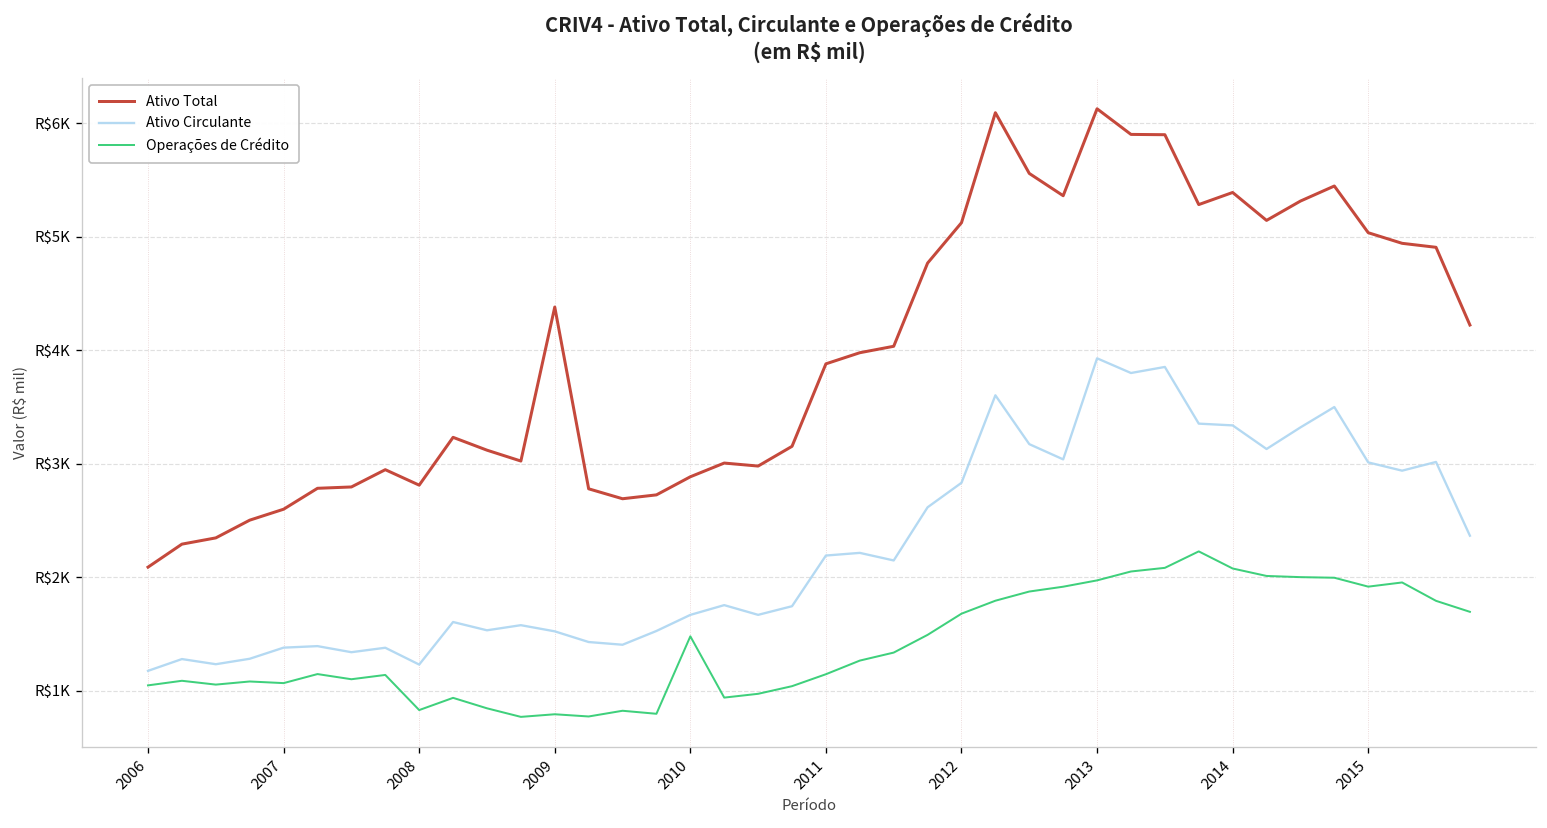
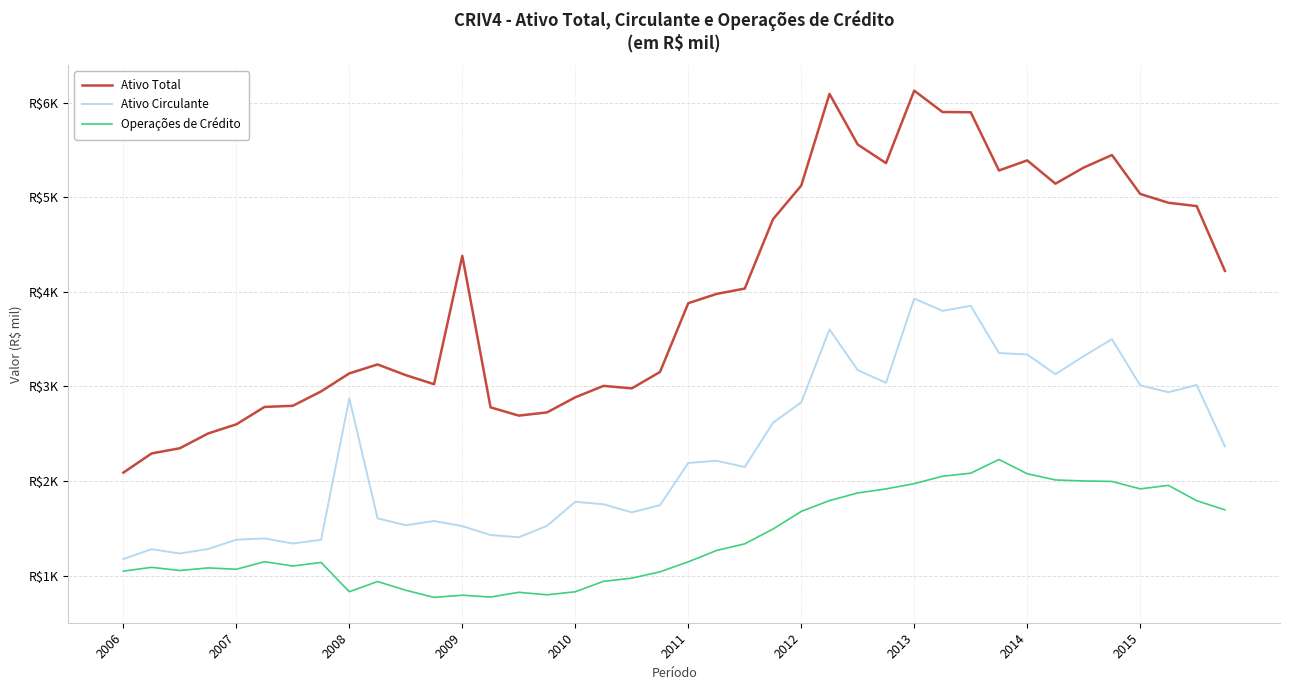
  {
    "Ativo Total": {
      "2006": "R$2100",
      "2007": "R$2600",
-     "2008": "R$2800",
+     "2008": "R$3100",
      "2009": "R$4400",
      "2010": "R$2900",
      "2011": "R$3900",
      "2012": "R$5100",
      "2013": "R$6100",
      "2014": "R$5400",
      "2015": "R$5000"
    },
    "Ativo Circulante": {
      "2006": "R$1200",
      "2007": "R$1400",
-     "2008": "R$1200",
+     "2008": "R$2900",
      "2009": "R$1500",
-     "2010": "R$1700",
+     "2010": "R$1800",
      "2011": "R$2200",
      "2012": "R$2800",
      "2013": "R$3900",
      "2014": "R$3300",
      "2015": "R$3000"
    },
    "Operações de Crédito": {
      "2006": "R$1000",
      "2007": "R$1100",
      "2008": "R$800",
      "2009": "R$800",
-     "2010": "R$1500",
+     "2010": "R$800",
      "2011": "R$1100",
      "2012": "R$1700",
      "2013": "R$2000",
      "2014": "R$2100",
      "2015": "R$1900"
    }
  }
